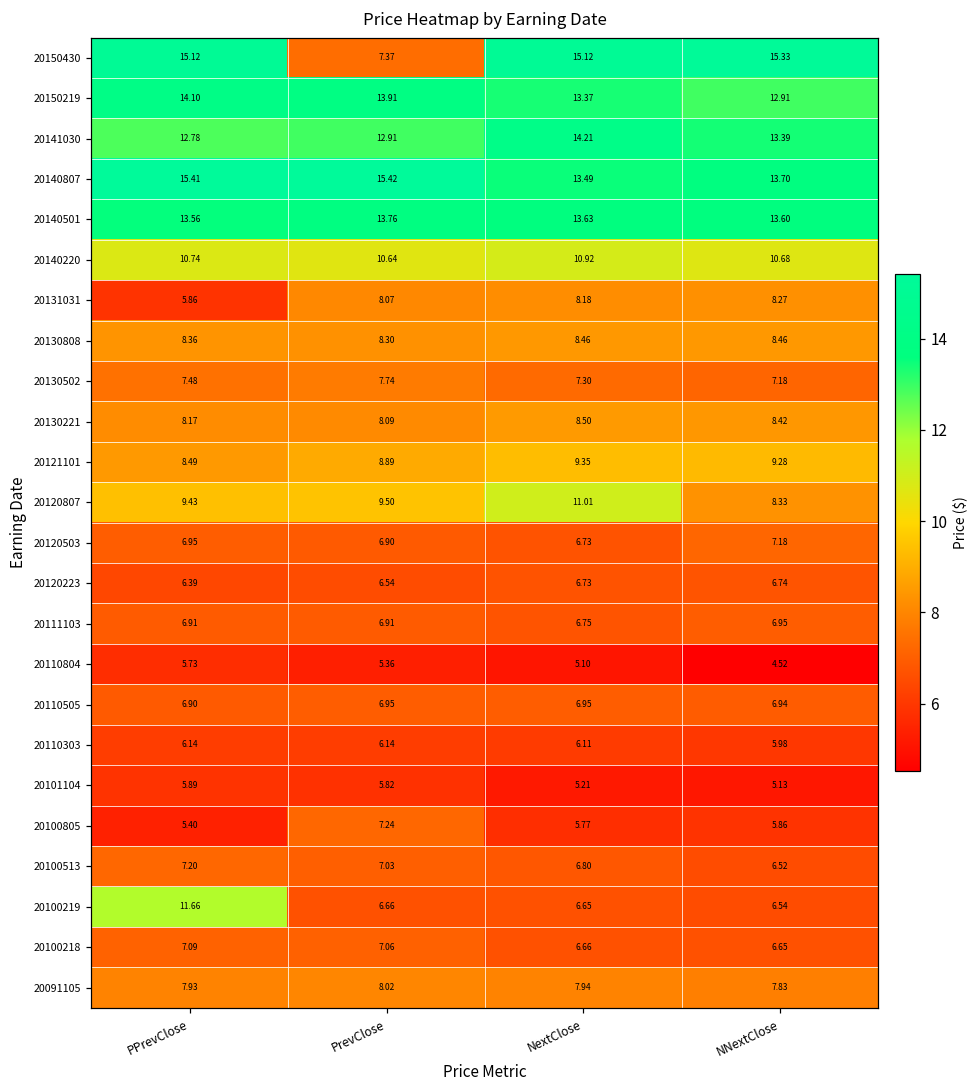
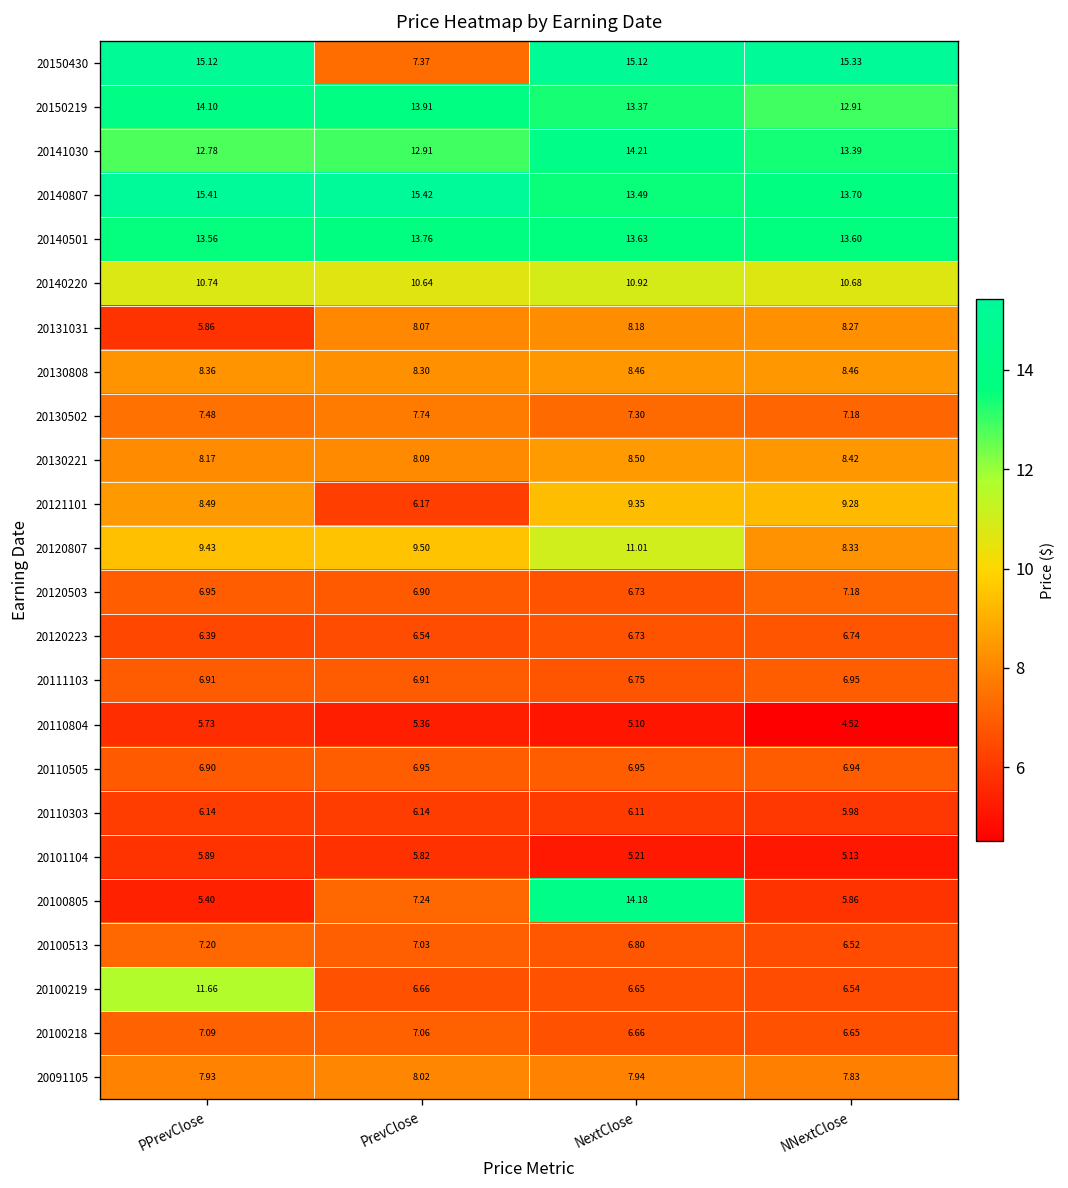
  {
    "20150430": {
      "PPrevClose": 15.12,
      "PrevClose": 7.37,
      "NextClose": 15.12,
      "NNextClose": 15.33
    },
    "20150219": {
      "PPrevClose": 14.10,
      "PrevClose": 13.91,
      "NextClose": 13.37,
      "NNextClose": 12.91
    },
    "20141030": {
      "PPrevClose": 12.78,
      "PrevClose": 12.91,
      "NextClose": 14.21,
      "NNextClose": 13.39
    },
    "20140807": {
      "PPrevClose": 15.41,
      "PrevClose": 15.42,
      "NextClose": 13.49,
      "NNextClose": 13.70
    },
    "20140501": {
      "PPrevClose": 13.56,
      "PrevClose": 13.76,
      "NextClose": 13.63,
      "NNextClose": 13.60
    },
    "20140220": {
      "PPrevClose": 10.74,
      "PrevClose": 10.64,
      "NextClose": 10.92,
      "NNextClose": 10.68
    },
    "20131031": {
      "PPrevClose": 5.86,
      "PrevClose": 8.07,
      "NextClose": 8.18,
      "NNextClose": 8.27
    },
    "20130808": {
      "PPrevClose": 8.36,
      "PrevClose": 8.30,
      "NextClose": 8.46,
      "NNextClose": 8.46
    },
    "20130502": {
      "PPrevClose": 7.48,
      "PrevClose": 7.74,
      "NextClose": 7.30,
      "NNextClose": 7.18
    },
    "20130221": {
      "PPrevClose": 8.17,
      "PrevClose": 8.09,
      "NextClose": 8.50,
      "NNextClose": 8.42
    },
    "20121101": {
      "PPrevClose": 8.49,
-     "PrevClose": 8.89,
+     "PrevClose": 6.17,
      "NextClose": 9.35,
      "NNextClose": 9.28
    },
    "20120807": {
      "PPrevClose": 9.43,
      "PrevClose": 9.50,
      "NextClose": 11.01,
      "NNextClose": 8.33
    },
    "20120503": {
      "PPrevClose": 6.95,
      "PrevClose": 6.90,
      "NextClose": 6.73,
      "NNextClose": 7.18
    },
    "20120223": {
      "PPrevClose": 6.39,
      "PrevClose": 6.54,
      "NextClose": 6.73,
      "NNextClose": 6.74
    },
    "20111103": {
      "PPrevClose": 6.91,
      "PrevClose": 6.91,
      "NextClose": 6.75,
      "NNextClose": 6.95
    },
    "20110804": {
      "PPrevClose": 5.73,
      "PrevClose": 5.36,
      "NextClose": 5.10,
      "NNextClose": 4.52
    },
    "20110505": {
      "PPrevClose": 6.90,
      "PrevClose": 6.95,
      "NextClose": 6.95,
      "NNextClose": 6.94
    },
    "20110303": {
      "PPrevClose": 6.14,
      "PrevClose": 6.14,
      "NextClose": 6.11,
      "NNextClose": 5.98
    },
    "20101104": {
      "PPrevClose": 5.89,
      "PrevClose": 5.82,
      "NextClose": 5.21,
      "NNextClose": 5.13
    },
    "20100805": {
      "PPrevClose": 5.40,
      "PrevClose": 7.24,
-     "NextClose": 5.77,
+     "NextClose": 14.18,
      "NNextClose": 5.86
    },
    "20100513": {
      "PPrevClose": 7.20,
      "PrevClose": 7.03,
      "NextClose": 6.80,
      "NNextClose": 6.52
    },
    "20100219": {
      "PPrevClose": 11.66,
      "PrevClose": 6.66,
      "NextClose": 6.65,
      "NNextClose": 6.54
    },
    "20100218": {
      "PPrevClose": 7.09,
      "PrevClose": 7.06,
      "NextClose": 6.66,
      "NNextClose": 6.65
    },
    "20091105": {
      "PPrevClose": 7.93,
      "PrevClose": 8.02,
      "NextClose": 7.94,
      "NNextClose": 7.83
    }
  }
